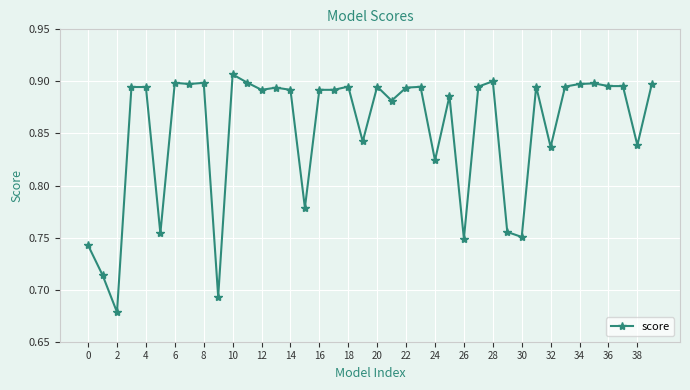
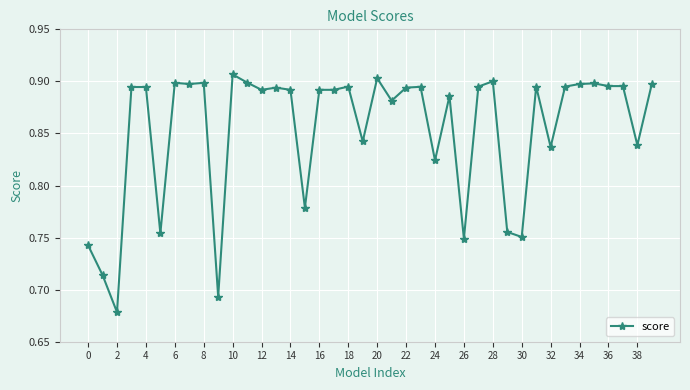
  {
    "0": 0.743,
    "2": 0.678,
    "4": 0.895,
    "6": 0.899,
    "8": 0.899,
    "10": 0.907,
    "12": 0.892,
    "14": 0.892,
    "16": 0.892,
    "18": 0.895,
-   "20": 0.895,
+   "20": 0.903,
    "22": 0.894,
    "24": 0.824,
    "26": 0.749,
    "28": 0.900,
    "30": 0.751,
    "32": 0.837,
    "34": 0.898,
    "36": 0.896,
    "38": 0.839
  }
